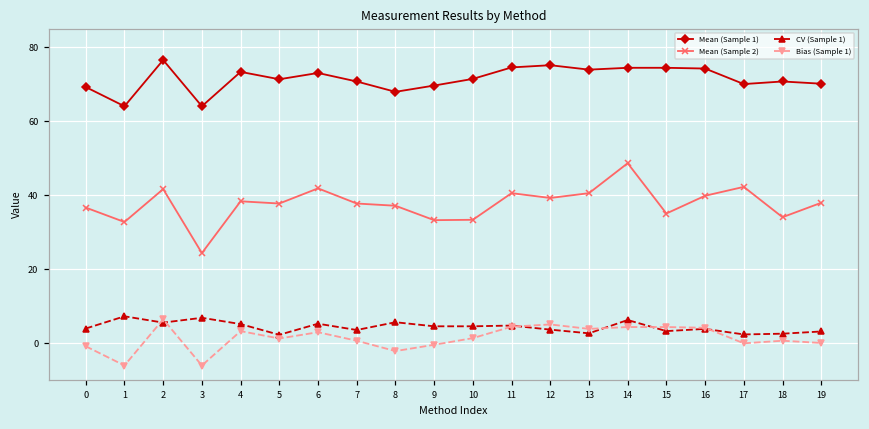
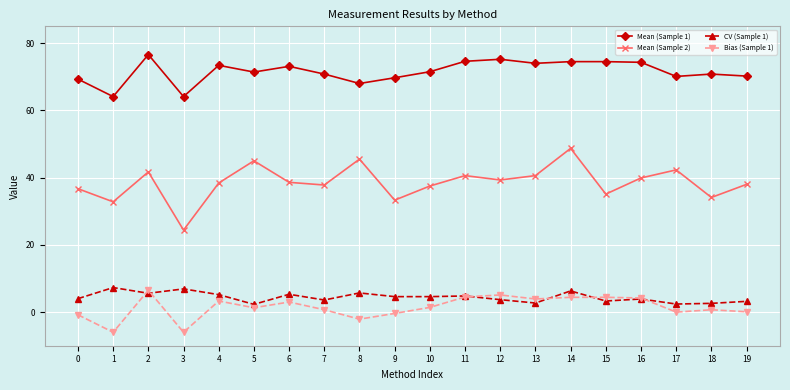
  {
    "Mean (Sample 2)": {
      "0": 37,
      "1": 33,
      "2": 42,
      "3": 24,
      "4": 38,
-     "5": 38,
-     "6": 42,
+     "5": 45,
+     "6": 39,
      "7": 38,
-     "8": 37,
+     "8": 46,
      "9": 33,
-     "10": 33,
+     "10": 38,
      "11": 41,
      "12": 39,
      "13": 41,
      "14": 49,
      "15": 35,
      "16": 40,
      "17": 42,
      "18": 34,
      "19": 38
    },
    "Bias (Sample 1)": {
      "0": -1,
      "1": -6,
      "2": 7,
      "3": -6,
      "4": 3,
      "5": 1,
      "6": 3,
      "7": 1,
      "8": -2,
      "9": 0,
      "10": 1,
      "12": 5,
      "13": 4,
      "14": 4,
      "15": 4,
      "17": 0,
      "18": 1,
      "19": 0
    }
  }
